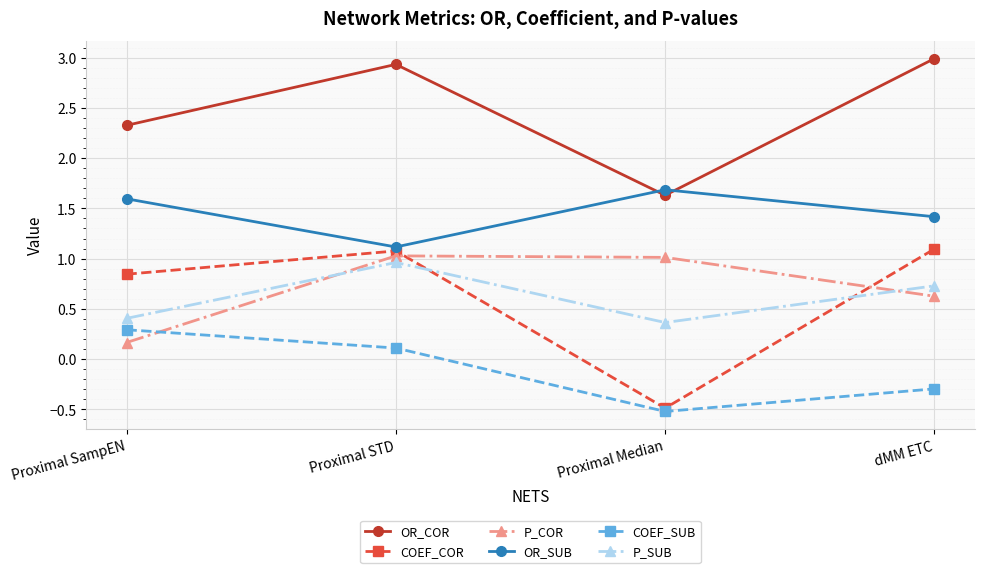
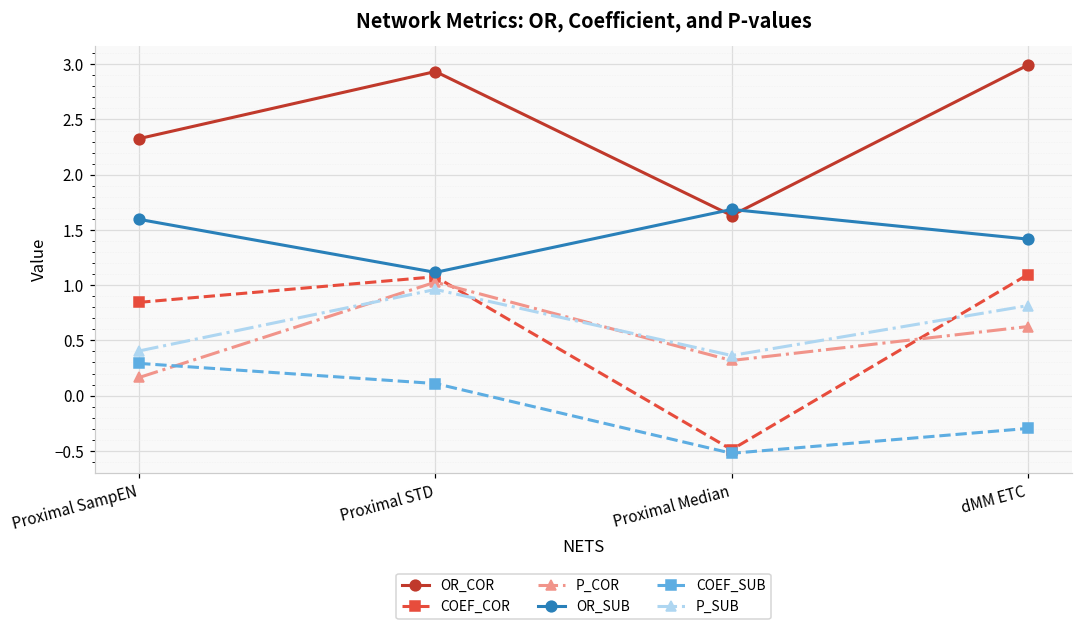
  {
    "P_COR": {
      "Proximal SampEN": 0.16,
      "Proximal STD": 1.03,
-     "Proximal Median": 1.01,
+     "Proximal Median": 0.32,
      "dMM ETC": 0.63
    },
    "OR_SUB": {
      "Proximal SampEN": 1.60,
      "Proximal STD": 1.12,
      "Proximal Median": 1.69,
      "dMM ETC": 1.42
    },
    "COEF_SUB": {
      "Proximal SampEN": 0.29,
      "Proximal STD": 0.11,
      "Proximal Median": -0.52,
      "dMM ETC": -0.30
    },
    "P_SUB": {
      "Proximal SampEN": 0.40,
      "Proximal STD": 0.96,
      "Proximal Median": 0.36,
-     "dMM ETC": 0.73
+     "dMM ETC": 0.81
    }
  }
